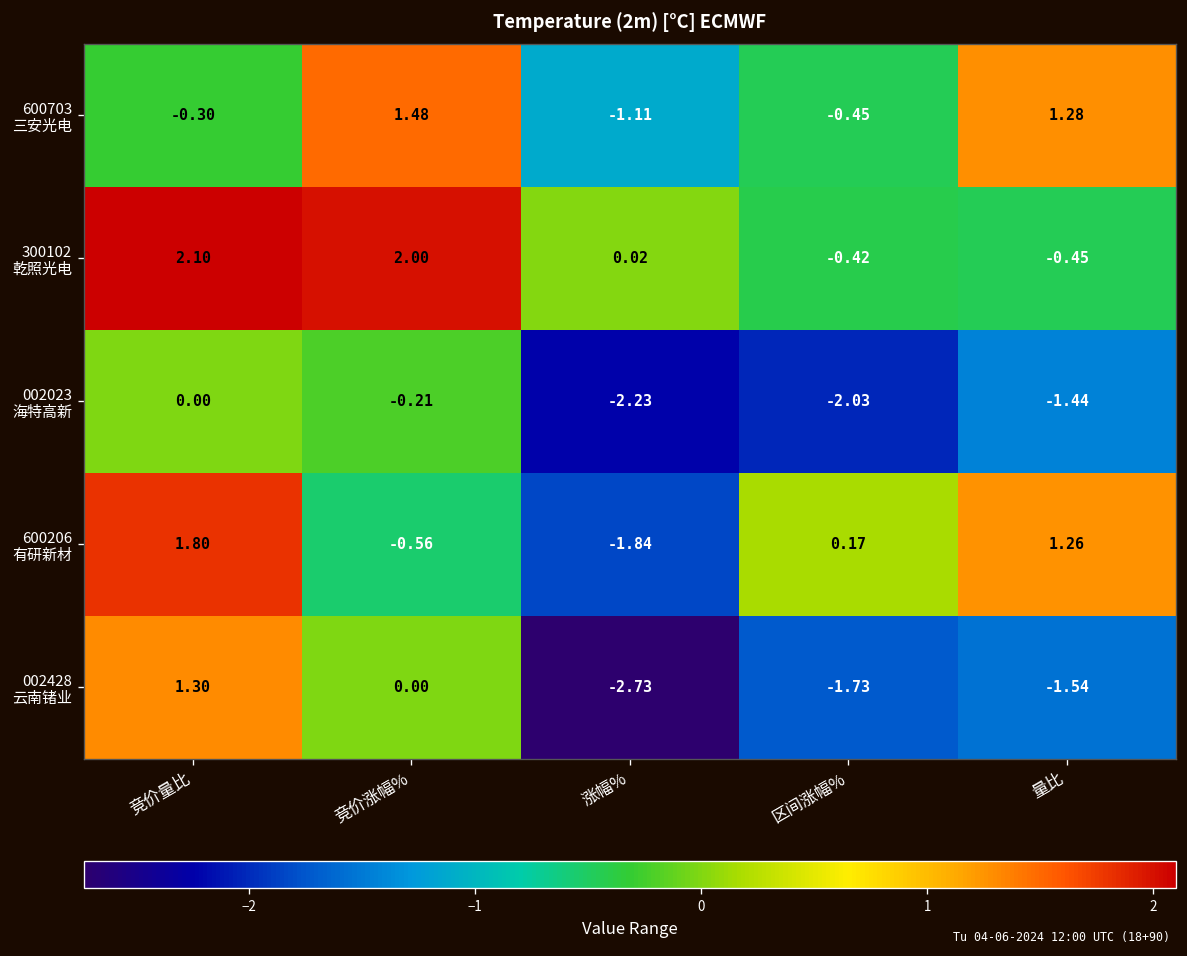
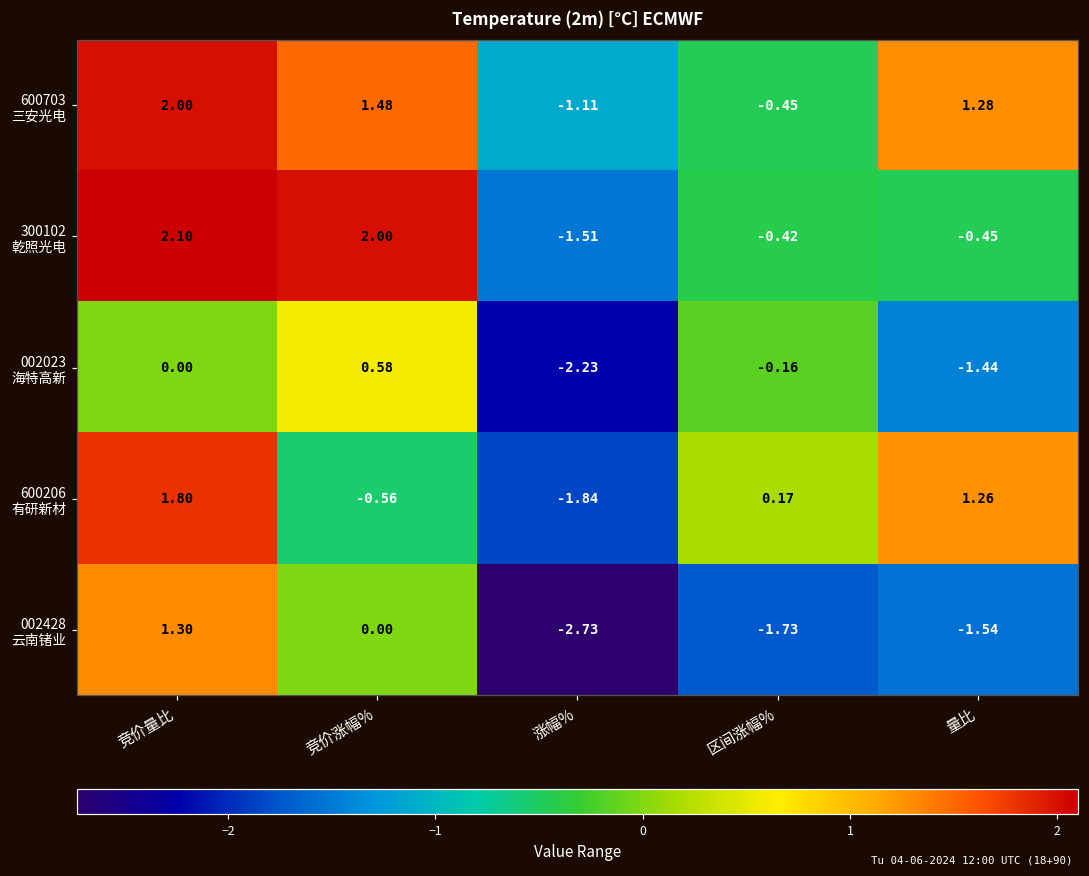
  {
    "600703 三安光电": {
-     "竞价量比": -0.30,
+     "竞价量比": 2.00,
      "竞价涨幅%": 1.48,
      "涨幅%": -1.11,
      "区间涨幅%": -0.45,
      "量比": 1.28
    },
    "300102 乾照光电": {
      "竞价量比": 2.10,
      "竞价涨幅%": 2.00,
-     "涨幅%": 0.02,
+     "涨幅%": -1.51,
      "区间涨幅%": -0.42,
      "量比": -0.45
    },
    "002023 海特高新": {
      "竞价量比": 0.00,
-     "竞价涨幅%": -0.21,
+     "竞价涨幅%": 0.58,
      "涨幅%": -2.23,
-     "区间涨幅%": -2.03,
+     "区间涨幅%": -0.16,
      "量比": -1.44
    },
    "600206 有研新材": {
      "竞价量比": 1.80,
      "竞价涨幅%": -0.56,
      "涨幅%": -1.84,
      "区间涨幅%": 0.17,
      "量比": 1.26
    },
    "002428 云南锗业": {
      "竞价量比": 1.30,
      "竞价涨幅%": 0.00,
      "涨幅%": -2.73,
      "区间涨幅%": -1.73,
      "量比": -1.54
    }
  }
